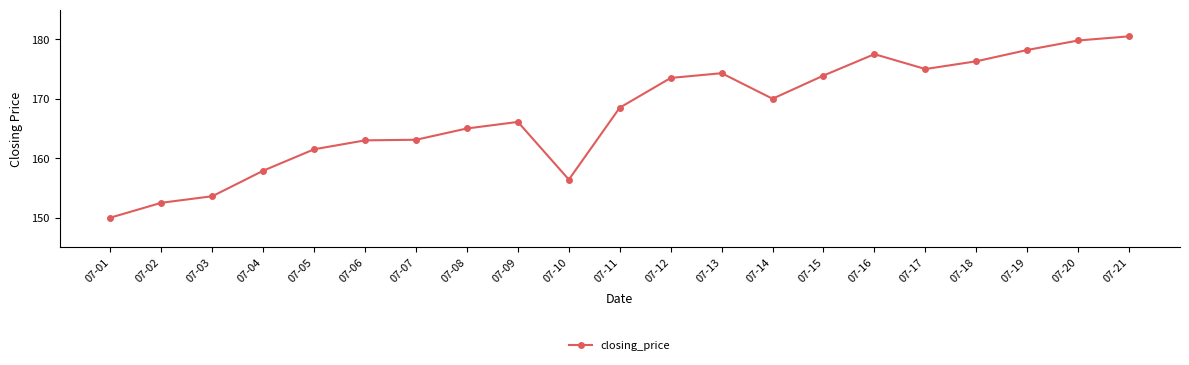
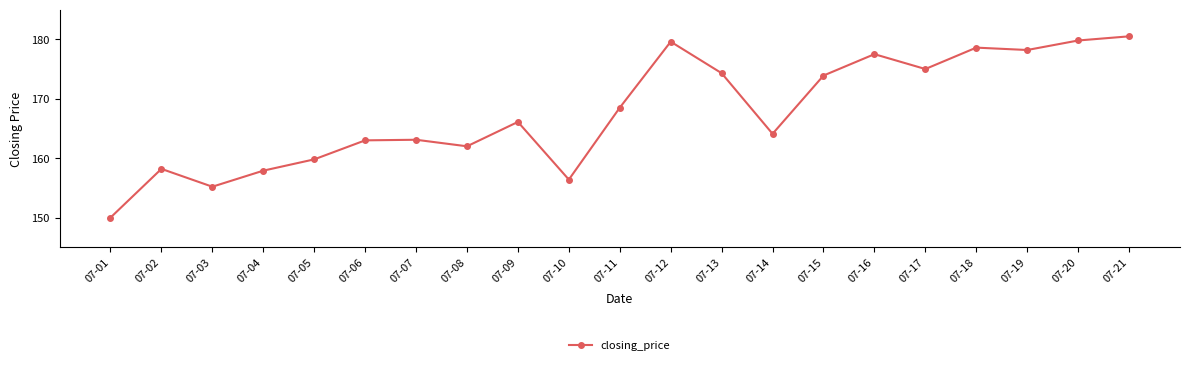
  {
    "07-01": 150,
-   "07-02": 153,
-   "07-03": 154,
+   "07-02": 158,
+   "07-03": 155,
    "07-04": 158,
-   "07-05": 162,
+   "07-05": 160,
    "07-06": 163,
    "07-07": 163,
-   "07-08": 165,
+   "07-08": 162,
    "07-09": 166,
    "07-10": 156,
    "07-11": 169,
-   "07-12": 174,
+   "07-12": 180,
    "07-13": 174,
-   "07-14": 170,
+   "07-14": 164,
    "07-15": 174,
    "07-16": 178,
    "07-17": 175,
-   "07-18": 176,
+   "07-18": 179,
    "07-19": 178,
    "07-20": 180,
    "07-21": 181
  }
